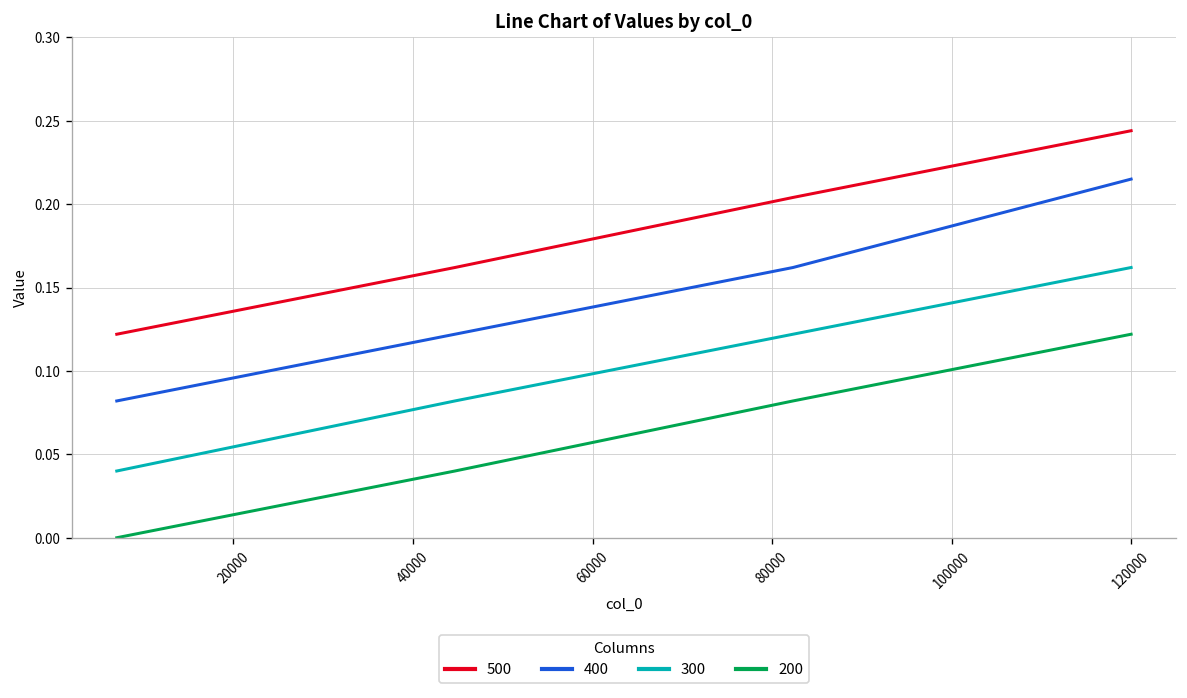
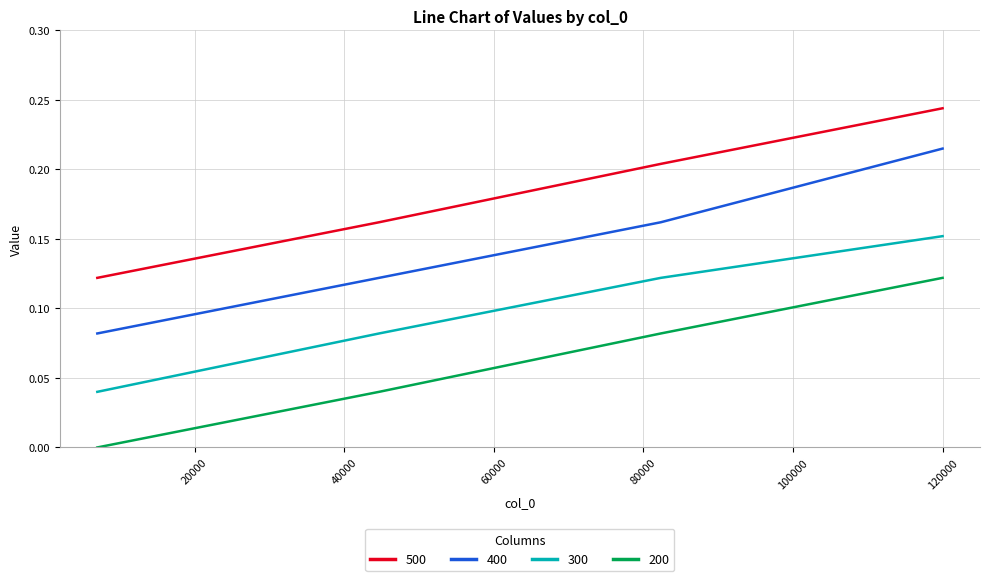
  {
    "500": {
      "120000": 0.244
    },
    "400": {
      "120000": 0.215
    },
    "300": {
-     "120000": 0.162
+     "120000": 0.152
    },
    "200": {
      "120000": 0.122
    }
  }
